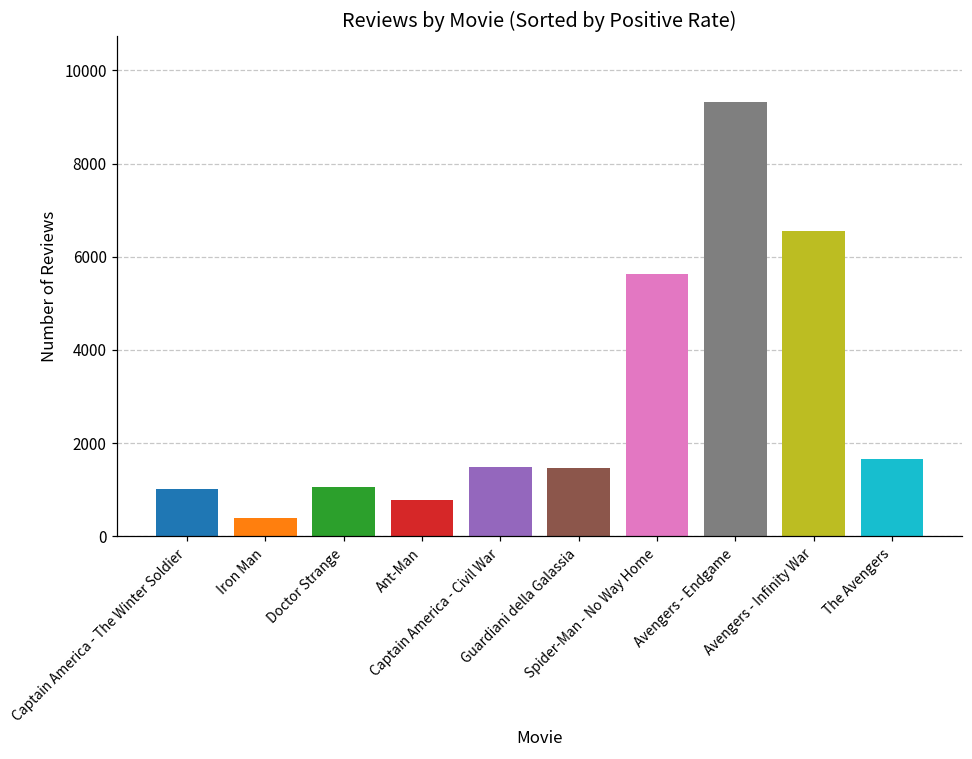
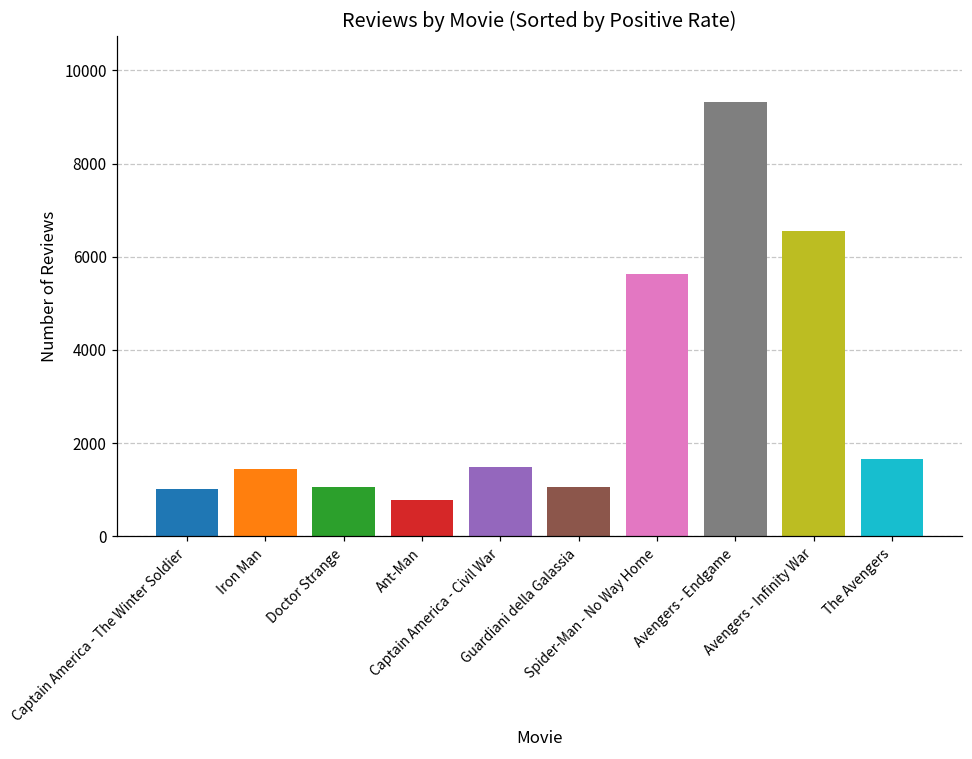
  {
    "Captain America - The Winter Soldier": 1000,
-   "Iron Man": 400,
+   "Iron Man": 1400,
    "Doctor Strange": 1100,
    "Ant-Man": 800,
    "Captain America - Civil War": 1500,
-   "Guardiani della Galassia": 1500,
+   "Guardiani della Galassia": 1100,
    "Spider-Man - No Way Home": 5600,
    "Avengers - Endgame": 9300,
    "Avengers - Infinity War": 6600,
    "The Avengers": 1700
  }
